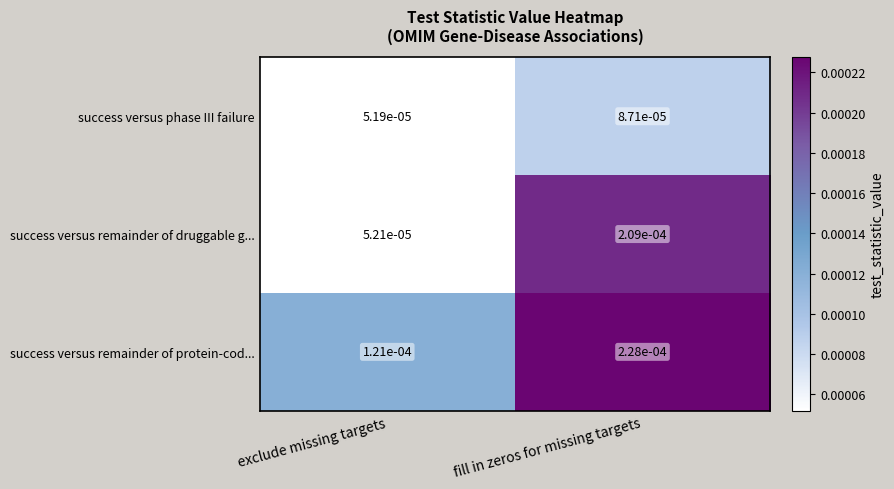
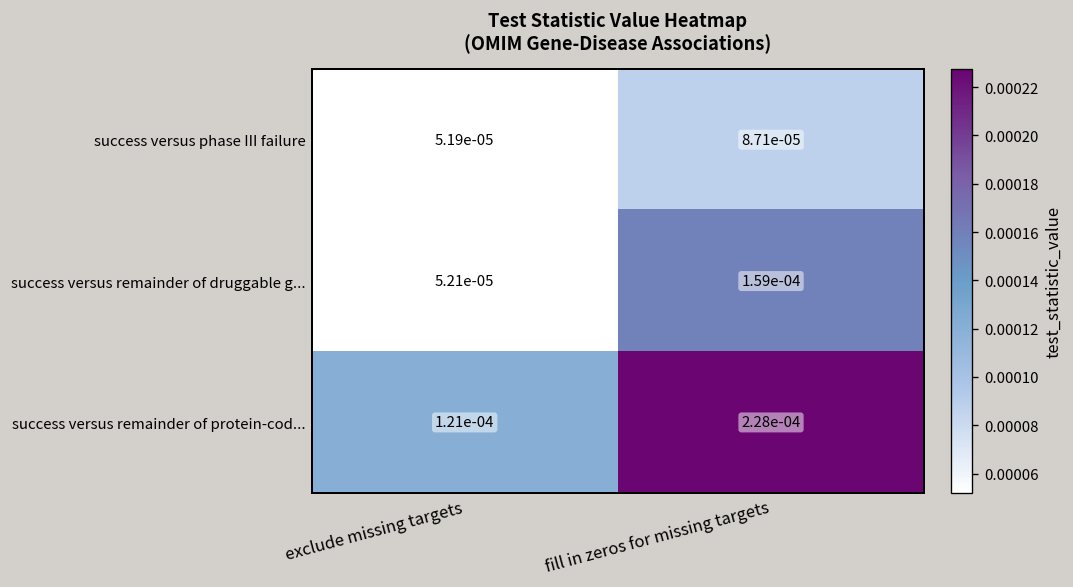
  {
    "success versus remainder of druggable g...": {
-     "fill in zeros for missing targets": "2.09e-04"
+     "fill in zeros for missing targets": "1.59e-04"
    }
  }
